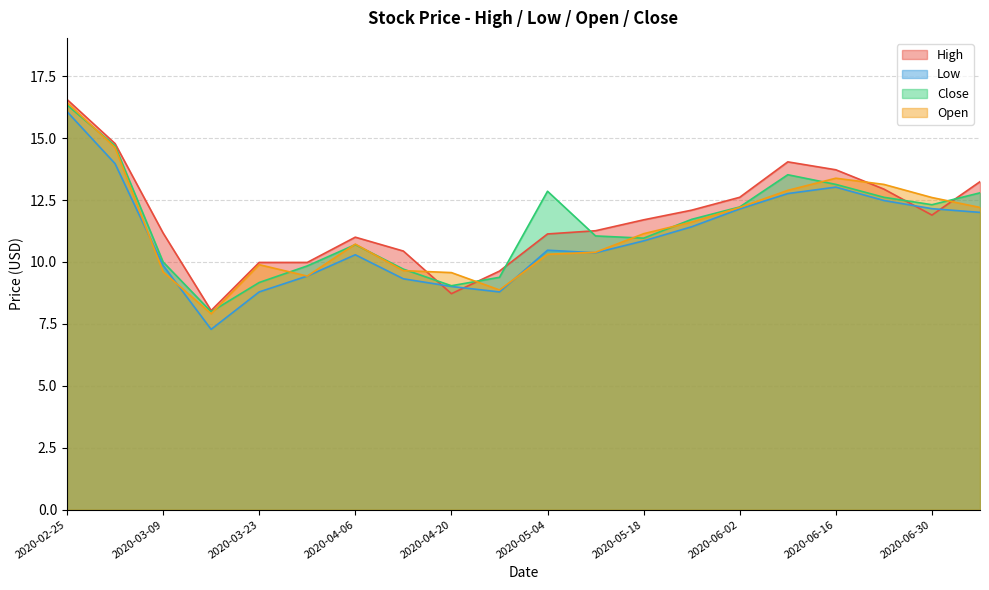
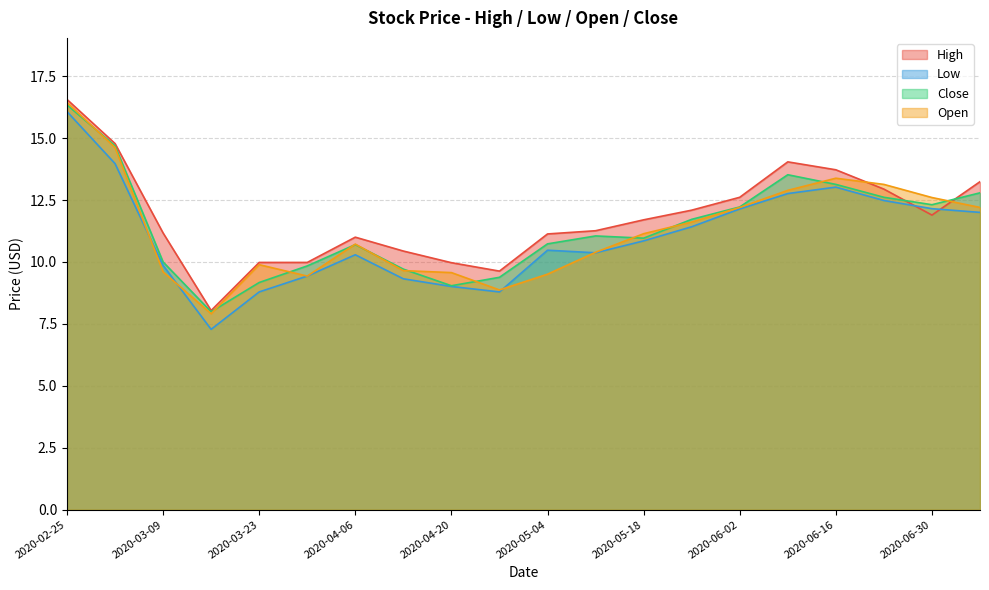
  {
    "High": {
      "2020-02-25": 16.6,
      "2020-03-09": 11.2,
      "2020-04-06": 11.0,
-     "2020-04-20": 8.7,
+     "2020-04-20": 10.0,
      "2020-05-04": 11.1,
      "2020-05-18": 11.7,
      "2020-06-02": 12.6,
      "2020-06-16": 13.7,
      "2020-06-30": 11.9
    },
    "Low": {
      "2020-02-25": 16.1,
      "2020-03-09": 9.9,
      "2020-03-23": 8.8,
      "2020-04-06": 10.3,
      "2020-05-04": 10.5,
      "2020-05-18": 10.9,
      "2020-06-16": 13.0,
      "2020-06-30": 12.1
    },
    "Close": {
      "2020-03-09": 10.0,
      "2020-03-23": 9.2,
-     "2020-05-04": 12.9,
+     "2020-05-04": 10.7,
      "2020-05-18": 11.0,
      "2020-06-16": 13.1,
      "2020-06-30": 12.3
    },
    "Open": {
      "2020-03-09": 9.6,
      "2020-04-20": 9.6,
-     "2020-05-04": 10.3,
+     "2020-05-04": 9.5,
      "2020-05-18": 11.1,
      "2020-06-16": 13.4,
      "2020-06-30": 12.6
    }
  }
